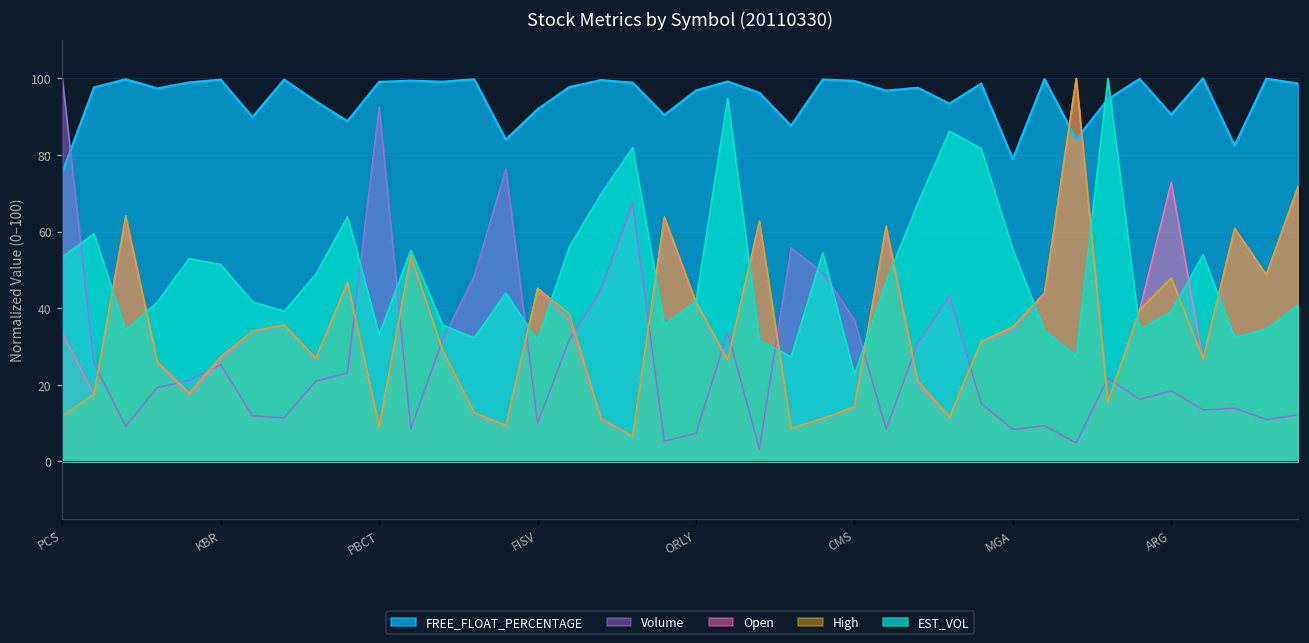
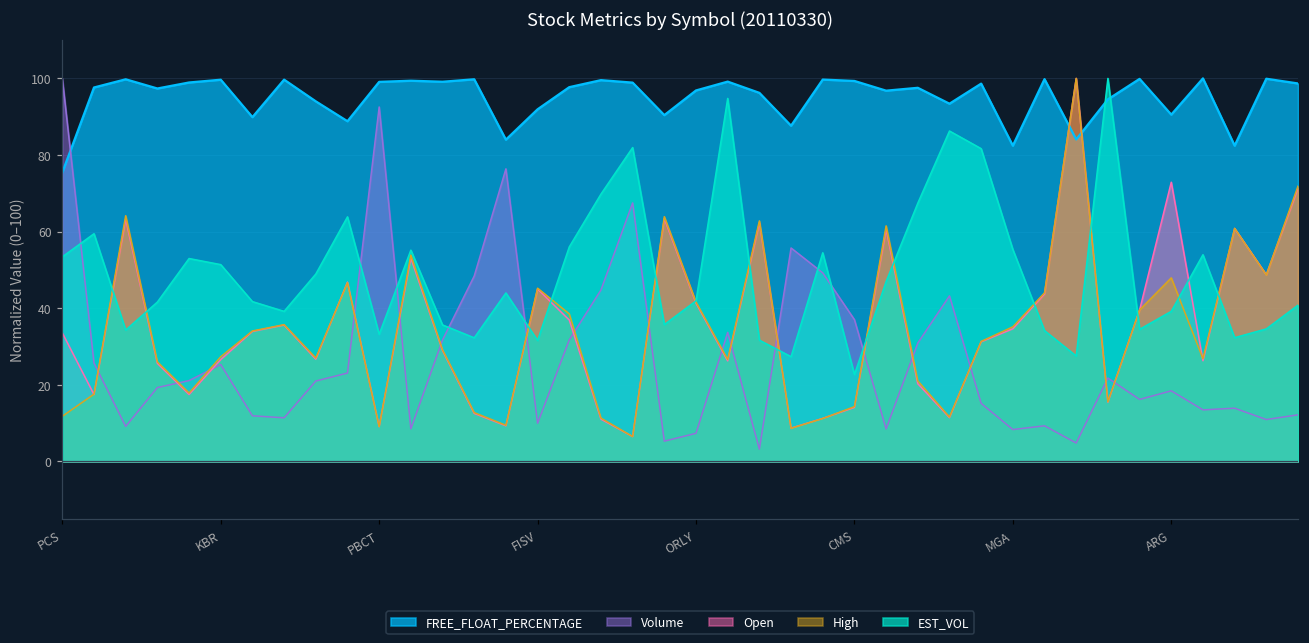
  {
    "FREE_FLOAT_PERCENTAGE": {
      "PCS": 75,
      "KBR": 100,
      "PBCT": 99,
      "FISV": 92,
      "ORLY": 97,
      "CMS": 99,
-     "MGA": 79,
+     "MGA": 82,
      "ARG": 91
    },
    "Volume": {
      "PCS": 100,
      "KBR": 25,
      "PBCT": 93,
      "FISV": 10,
      "ORLY": 7,
      "CMS": 37,
      "MGA": 8,
      "ARG": 18
    },
    "Open": {
      "PCS": 34,
      "KBR": 27,
      "ARG": 73
    },
    "High": {
      "PCS": 12,
      "KBR": 27,
      "ARG": 48
    },
    "EST_VOL": {
      "PCS": 53,
      "KBR": 51,
      "PBCT": 33,
      "FISV": 32,
      "CMS": 23,
      "MGA": 55,
      "ARG": 39
    }
  }
